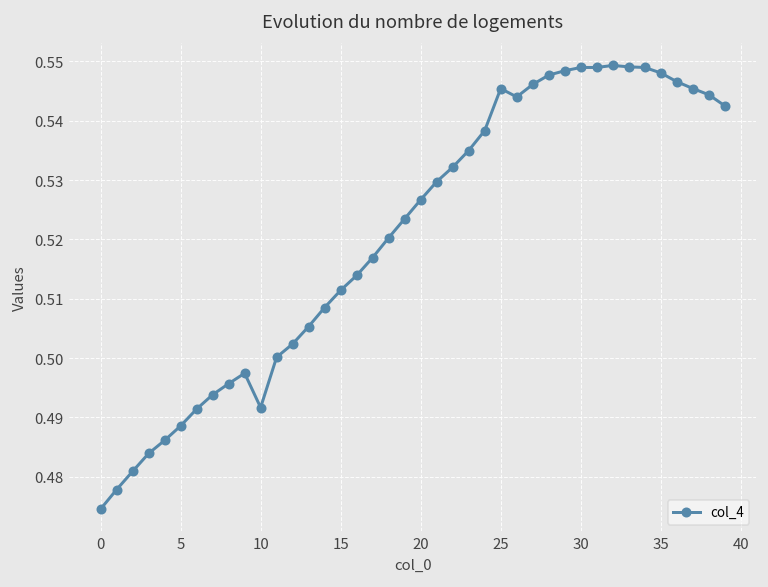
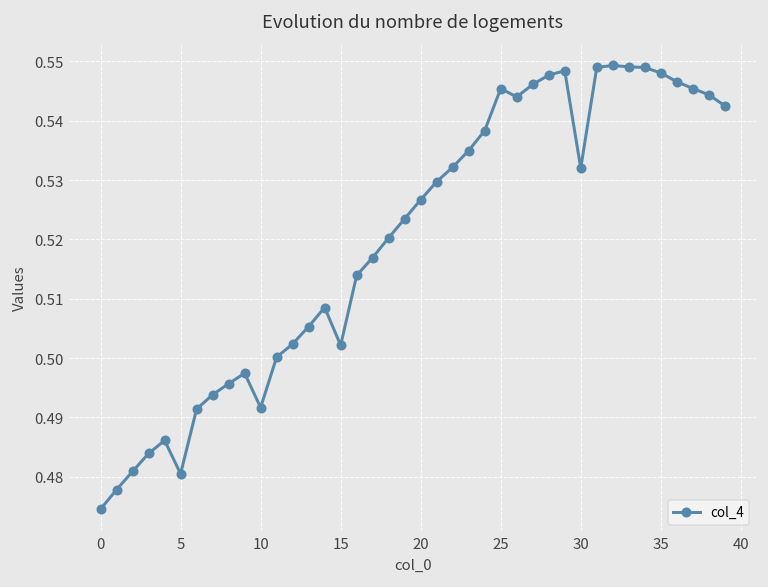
  {
    "0": 0.475,
-   "5": 0.489,
+   "5": 0.481,
    "10": 0.492,
-   "15": 0.511,
+   "15": 0.502,
    "20": 0.527,
    "25": 0.545,
-   "30": 0.549,
+   "30": 0.532,
    "35": 0.548
  }
